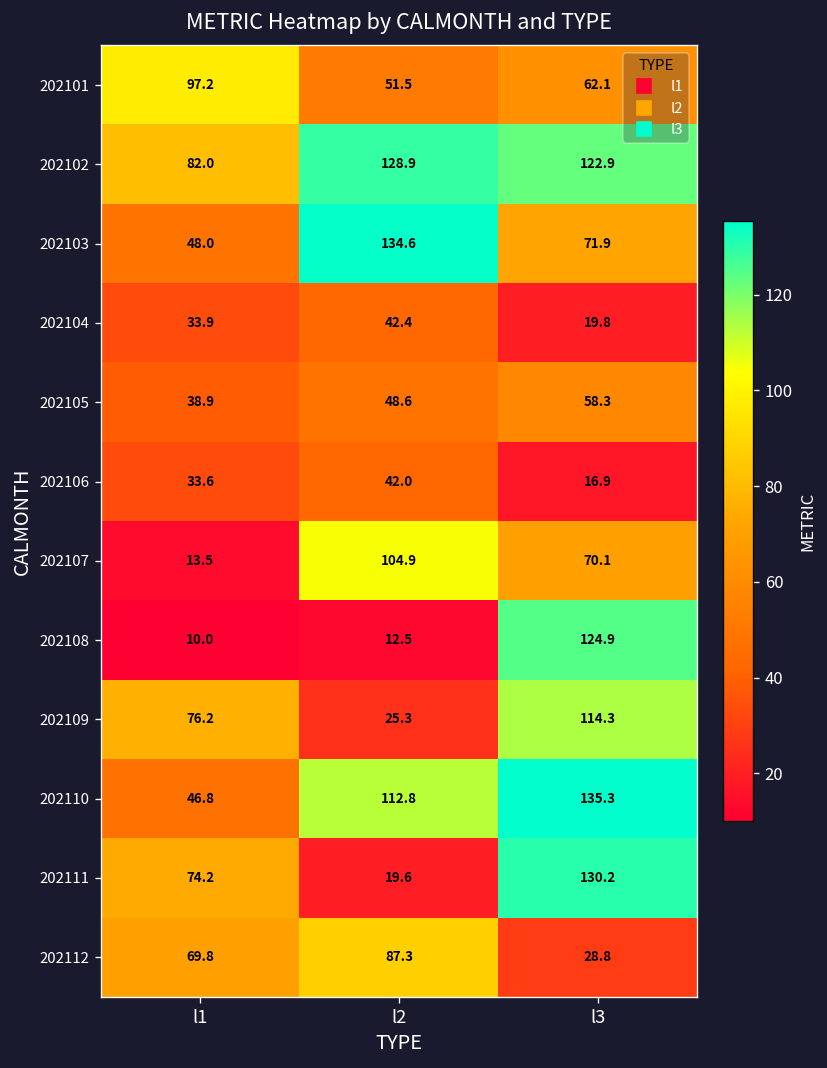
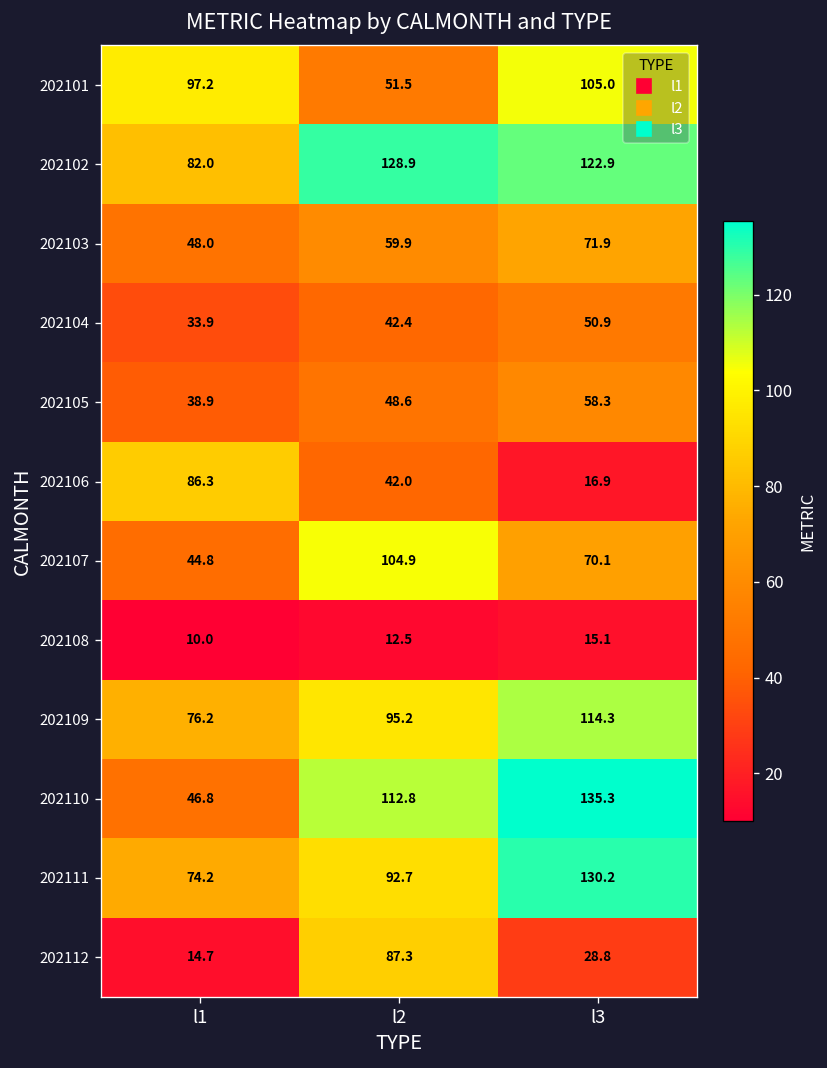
  {
    "202101": {
      "l1": 97.2,
      "l2": 51.5,
-     "l3": 62.1
+     "l3": 105.0
    },
    "202102": {
      "l1": 82.0,
      "l2": 128.9,
      "l3": 122.9
    },
    "202103": {
      "l1": 48.0,
-     "l2": 134.6,
+     "l2": 59.9,
      "l3": 71.9
    },
    "202104": {
      "l1": 33.9,
      "l2": 42.4,
-     "l3": 19.8
+     "l3": 50.9
    },
    "202105": {
      "l1": 38.9,
      "l2": 48.6,
      "l3": 58.3
    },
    "202106": {
-     "l1": 33.6,
+     "l1": 86.3,
      "l2": 42.0,
      "l3": 16.9
    },
    "202107": {
-     "l1": 13.5,
+     "l1": 44.8,
      "l2": 104.9,
      "l3": 70.1
    },
    "202108": {
      "l1": 10.0,
      "l2": 12.5,
-     "l3": 124.9
+     "l3": 15.1
    },
    "202109": {
      "l1": 76.2,
-     "l2": 25.3,
+     "l2": 95.2,
      "l3": 114.3
    },
    "202110": {
      "l1": 46.8,
      "l2": 112.8,
      "l3": 135.3
    },
    "202111": {
      "l1": 74.2,
-     "l2": 19.6,
+     "l2": 92.7,
      "l3": 130.2
    },
    "202112": {
-     "l1": 69.8,
+     "l1": 14.7,
      "l2": 87.3,
      "l3": 28.8
    }
  }
